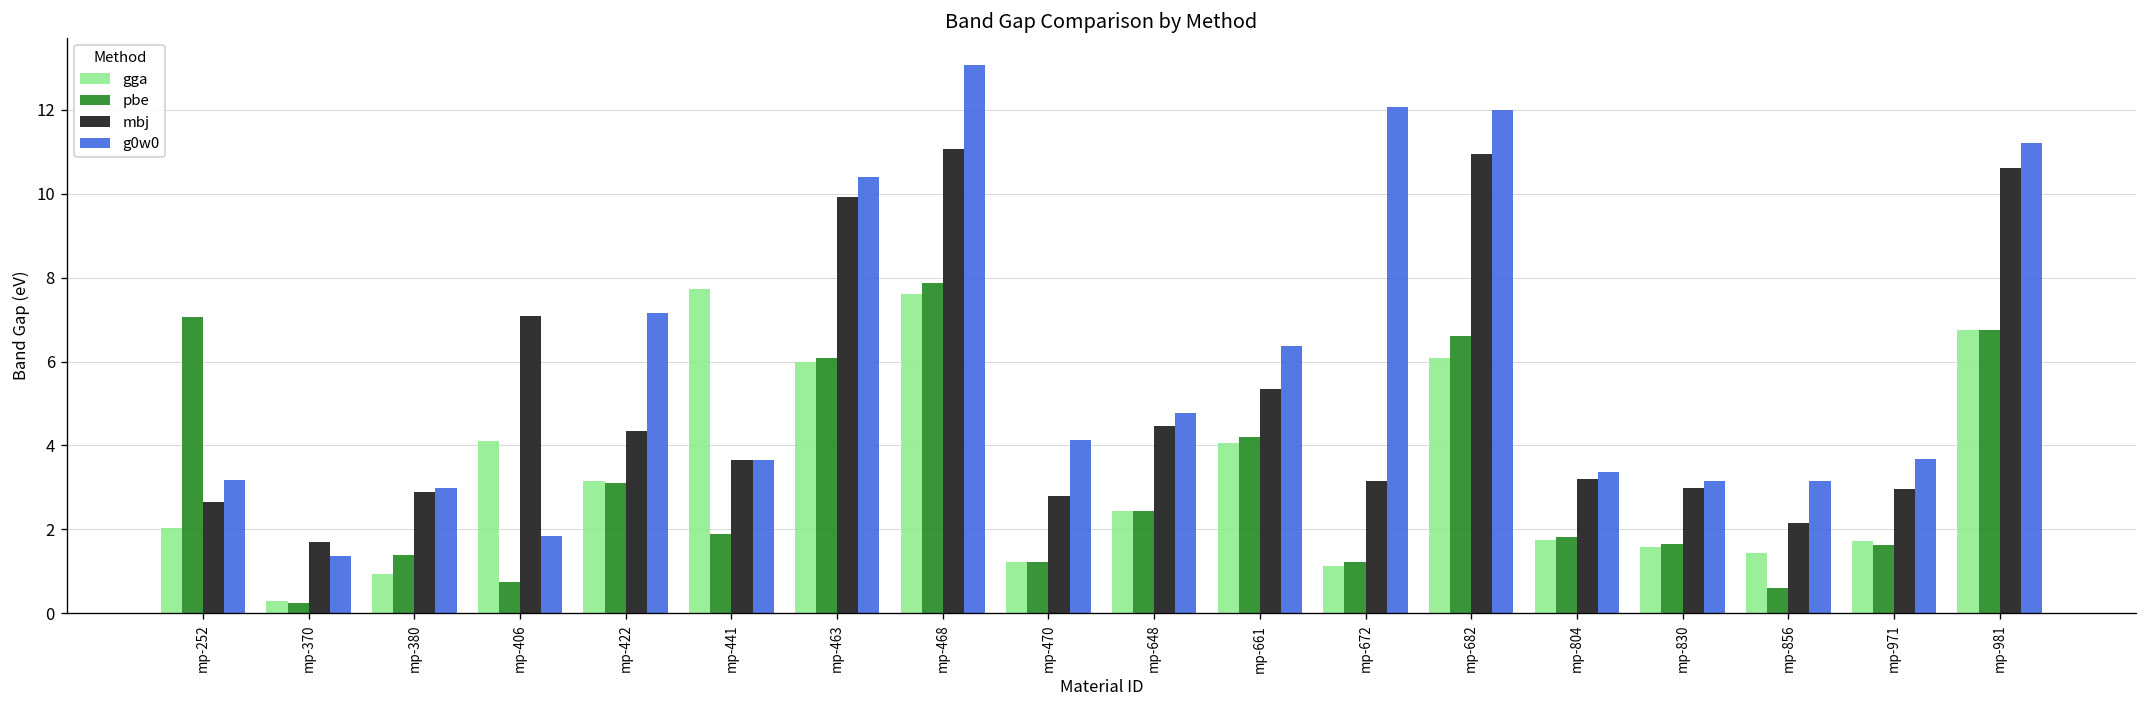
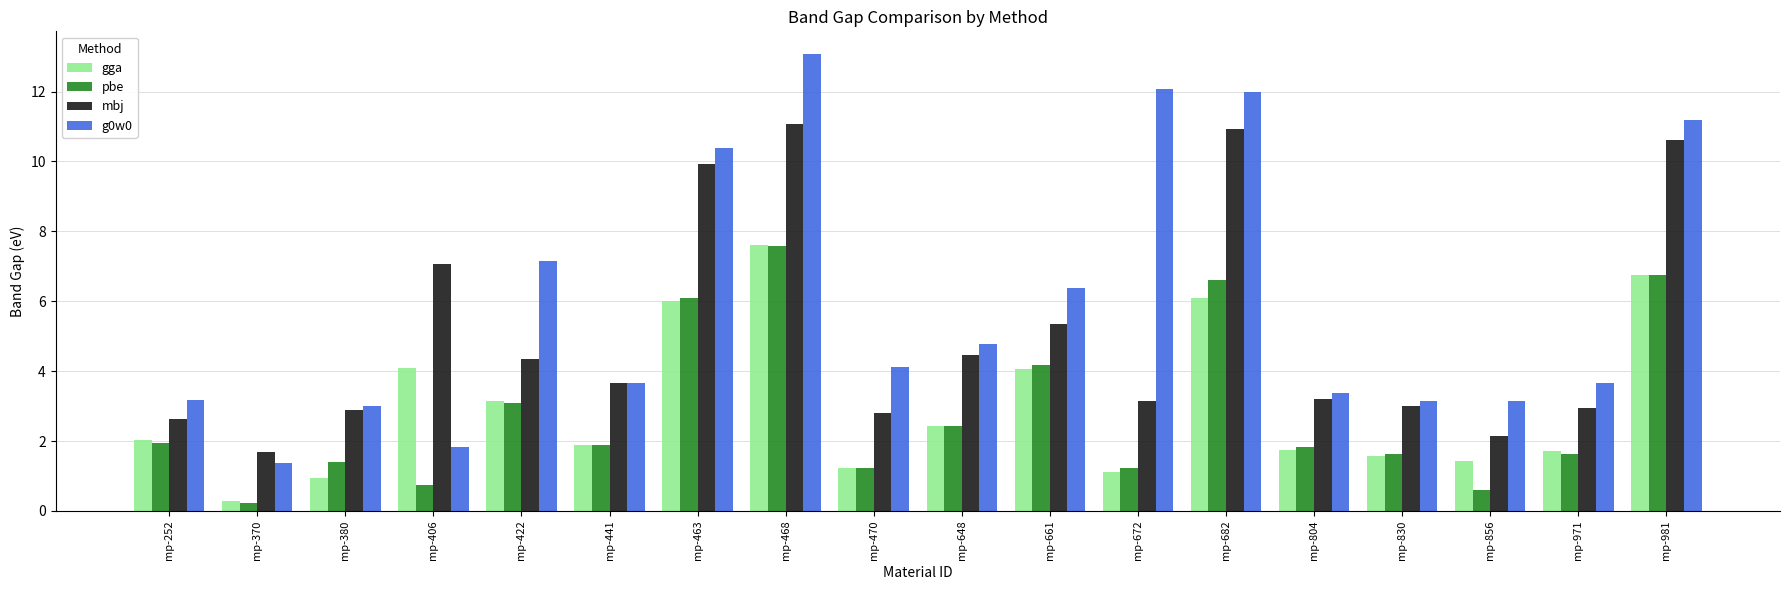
  {
    "gga": {
      "mp-252": 2.0,
      "mp-370": 0.3,
      "mp-380": 0.9,
      "mp-406": 4.1,
      "mp-422": 3.1,
-     "mp-441": 7.7,
+     "mp-441": 1.9,
      "mp-463": 6.0,
      "mp-468": 7.6,
      "mp-470": 1.2,
      "mp-648": 2.4,
      "mp-661": 4.1,
      "mp-672": 1.1,
      "mp-682": 6.1,
      "mp-804": 1.7,
      "mp-830": 1.6,
      "mp-856": 1.4,
      "mp-971": 1.7,
      "mp-981": 6.8
    },
    "pbe": {
-     "mp-252": 7.1,
+     "mp-252": 2.0,
      "mp-370": 0.2,
      "mp-380": 1.4,
      "mp-406": 0.8,
      "mp-422": 3.1,
      "mp-441": 1.9,
      "mp-463": 6.1,
-     "mp-468": 7.9,
+     "mp-468": 7.6,
      "mp-470": 1.2,
      "mp-648": 2.4,
      "mp-661": 4.2,
      "mp-672": 1.2,
      "mp-682": 6.6,
      "mp-804": 1.8,
      "mp-830": 1.6,
      "mp-856": 0.6,
      "mp-971": 1.6,
      "mp-981": 6.7
    },
    "mbj": {
      "mp-252": 2.6,
      "mp-370": 1.7,
      "mp-380": 2.9,
      "mp-406": 7.1,
      "mp-422": 4.3,
      "mp-441": 3.7,
      "mp-463": 9.9,
      "mp-468": 11.1,
      "mp-470": 2.8,
      "mp-648": 4.5,
      "mp-661": 5.3,
      "mp-672": 3.2,
      "mp-682": 10.9,
      "mp-804": 3.2,
      "mp-830": 3.0,
      "mp-856": 2.2,
      "mp-971": 3.0,
      "mp-981": 10.6
    },
    "g0w0": {
      "mp-252": 3.2,
      "mp-370": 1.4,
      "mp-380": 3.0,
      "mp-406": 1.8,
      "mp-422": 7.2,
      "mp-441": 3.7,
      "mp-463": 10.4,
      "mp-468": 13.1,
      "mp-470": 4.1,
      "mp-648": 4.8,
      "mp-661": 6.4,
      "mp-672": 12.1,
      "mp-682": 12.0,
      "mp-804": 3.4,
      "mp-830": 3.2,
      "mp-856": 3.2,
      "mp-971": 3.7,
      "mp-981": 11.2
    }
  }
